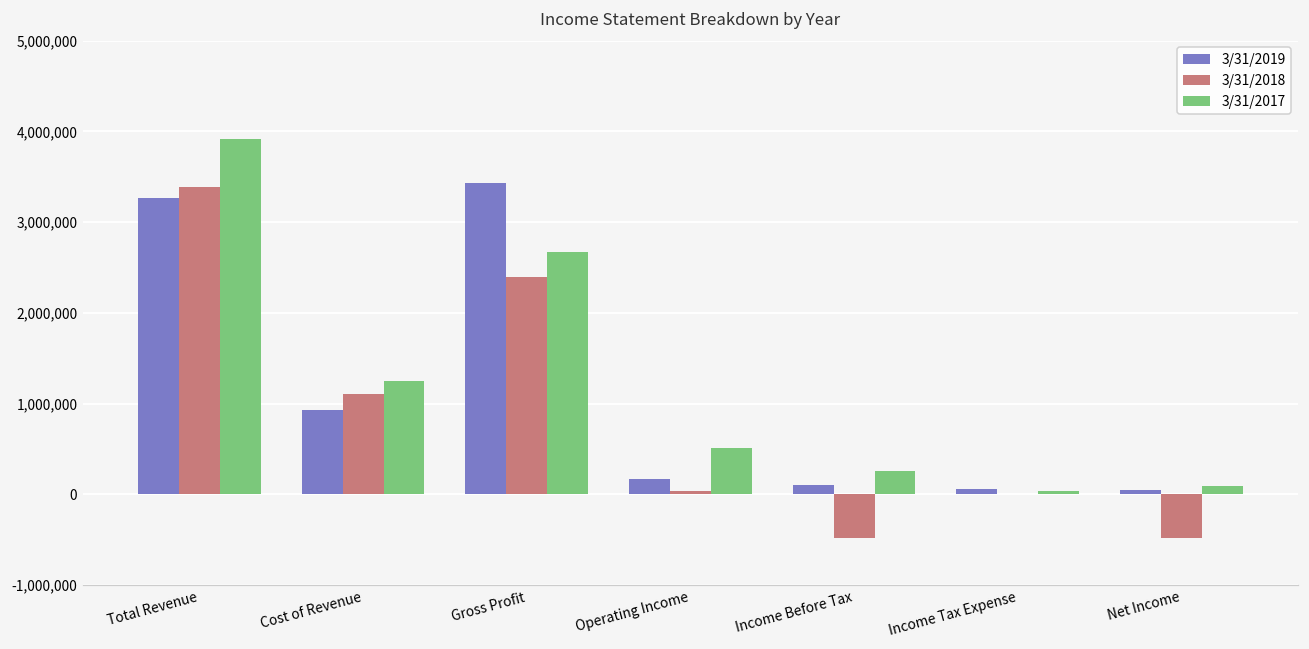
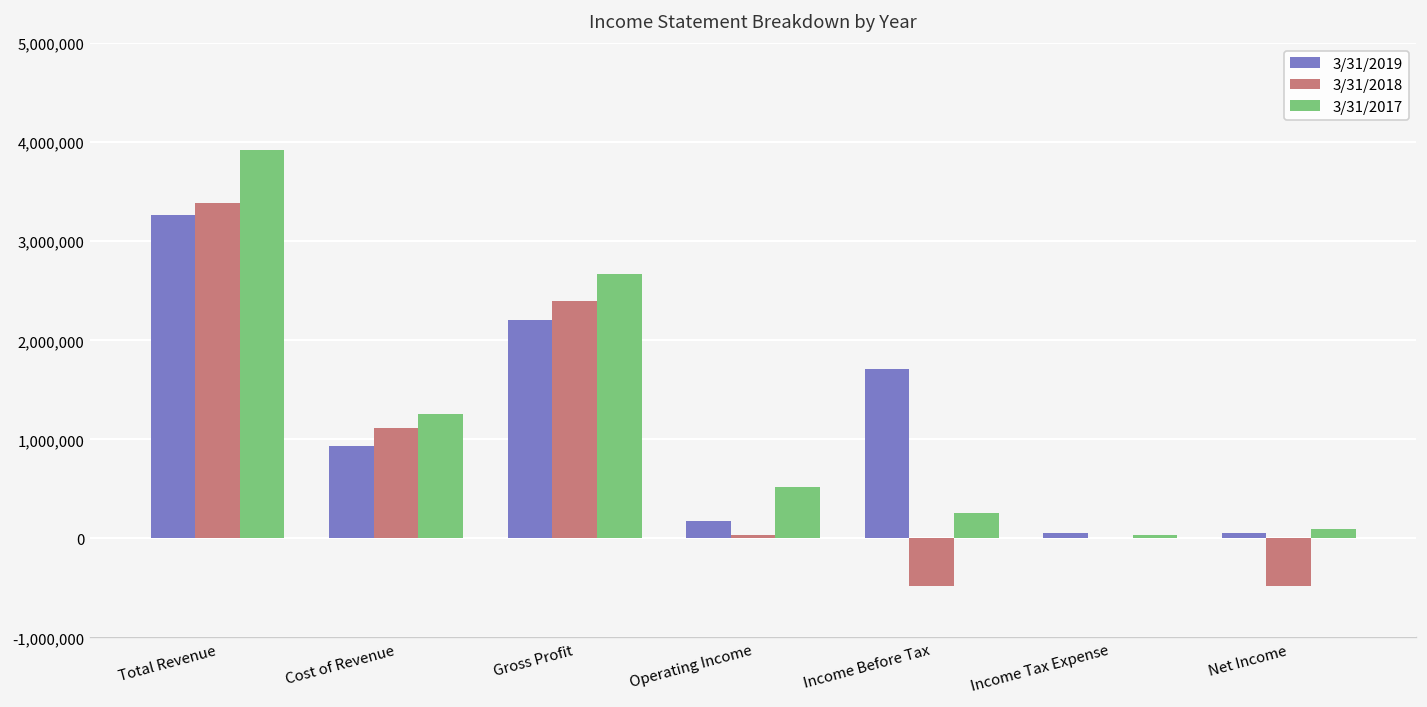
  {
    "3/31/2019": {
      "Total Revenue": "3,300,000",
      "Cost of Revenue": "900,000",
-     "Gross Profit": "3,400,000",
+     "Gross Profit": "2,200,000",
      "Operating Income": "200,000",
-     "Income Before Tax": "100,000",
+     "Income Before Tax": "1,700,000",
      "Income Tax Expense": "100,000",
      "Net Income": "100,000"
    },
    "3/31/2018": {
      "Total Revenue": "3,400,000",
      "Cost of Revenue": "1,100,000",
      "Gross Profit": "2,400,000",
      "Operating Income": "0",
      "Income Before Tax": "-500,000",
      "Net Income": "-500,000"
    },
    "3/31/2017": {
      "Total Revenue": "3,900,000",
      "Cost of Revenue": "1,300,000",
      "Gross Profit": "2,700,000",
      "Operating Income": "500,000",
      "Income Before Tax": "300,000",
      "Income Tax Expense": "0",
      "Net Income": "100,000"
    }
  }
